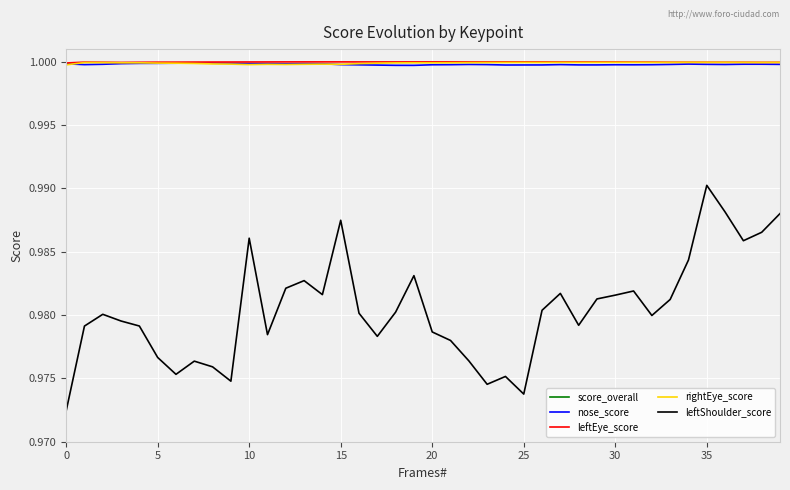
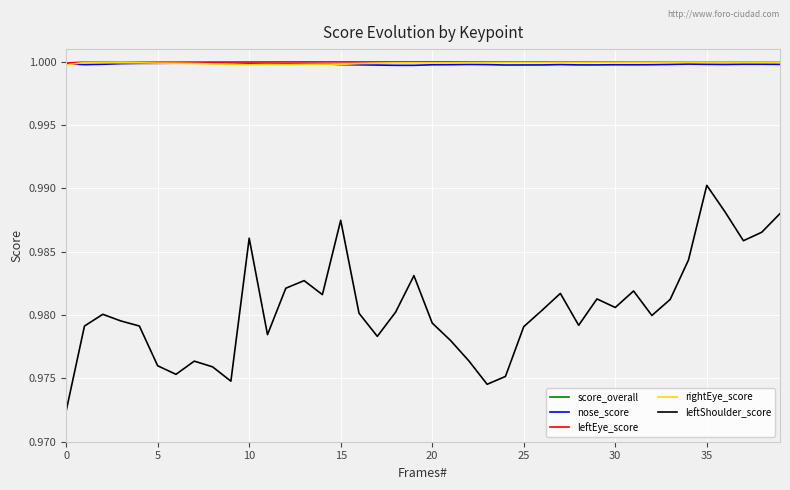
  {
    "leftShoulder_score": {
      "0": 0.9724,
-     "5": 0.9767,
+     "5": 0.9760,
      "10": 0.9861,
      "15": 0.9875,
-     "20": 0.9787,
-     "25": 0.9738,
-     "30": 0.9816,
+     "20": 0.9794,
+     "25": 0.9791,
+     "30": 0.9806,
      "35": 0.9902
    }
  }
